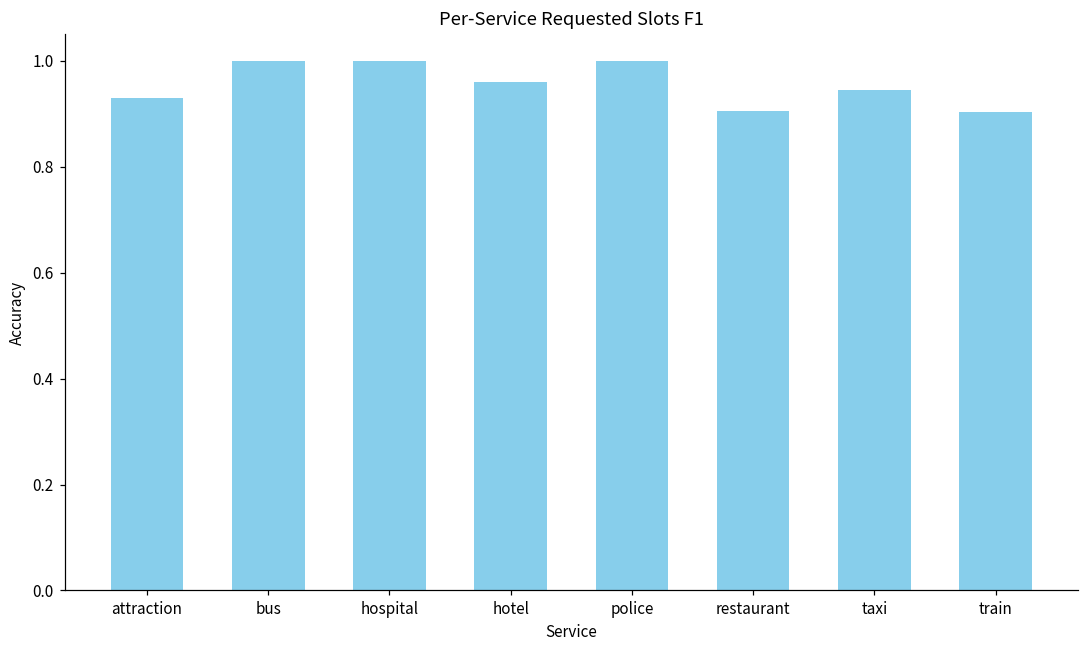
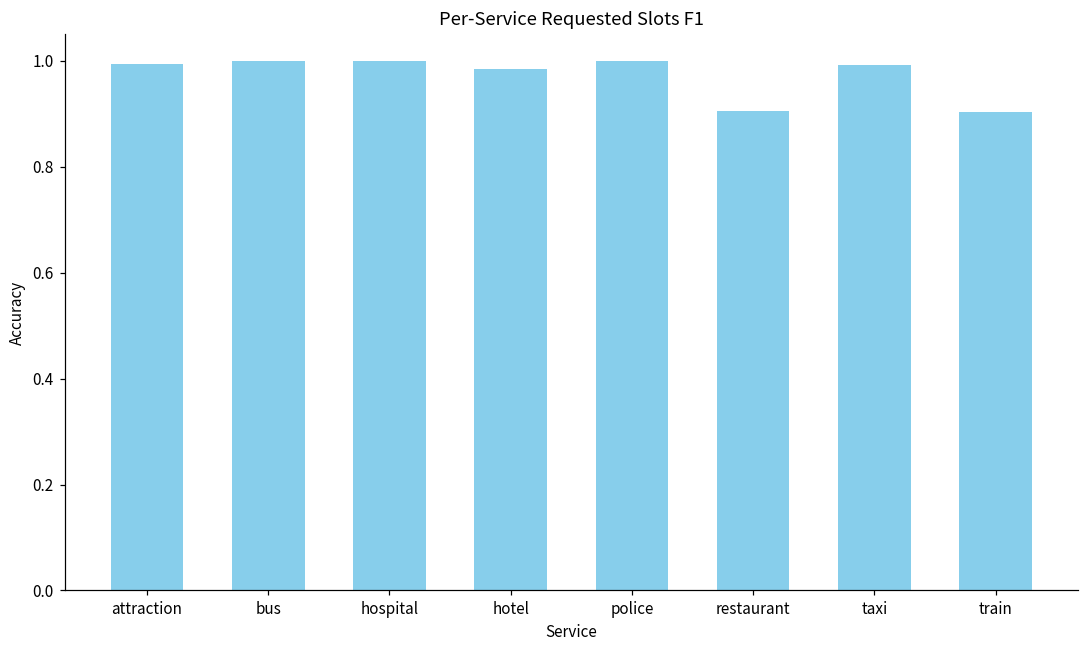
  {
-   "attraction": 0.93,
+   "attraction": 0.99,
    "bus": 1.00,
    "hospital": 1.00,
-   "hotel": 0.96,
+   "hotel": 0.98,
    "police": 1.00,
    "restaurant": 0.90,
-   "taxi": 0.94,
+   "taxi": 0.99,
    "train": 0.90
  }
